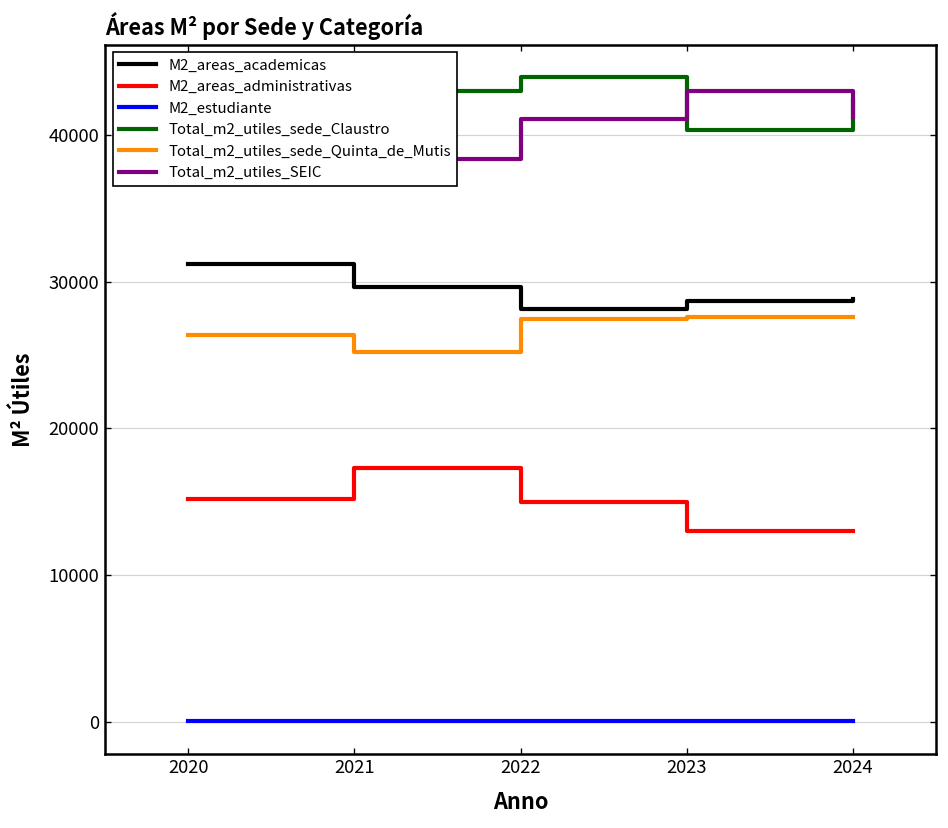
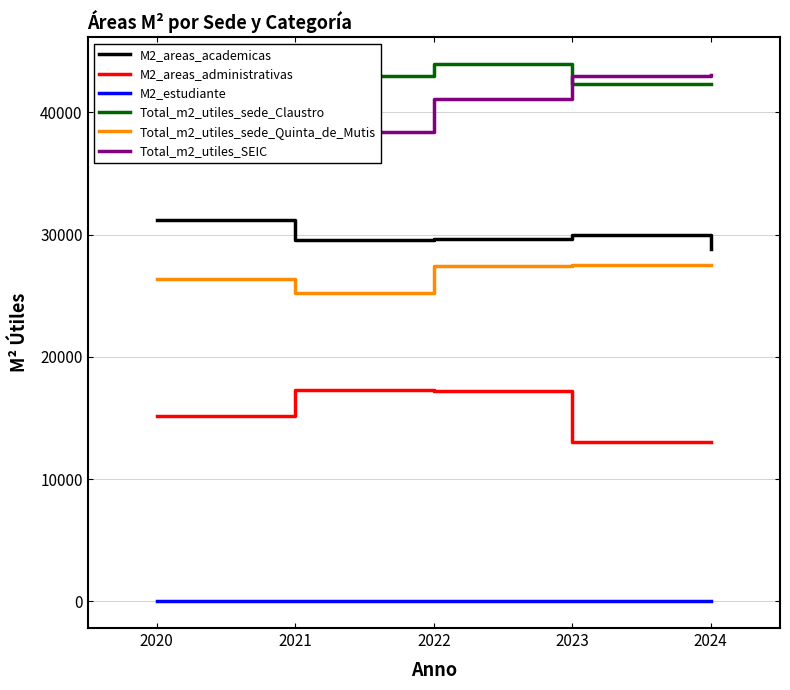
  {
    "M2_areas_academicas": {
      "2020": 31200,
      "2021": 29600,
-     "2022": 28100,
-     "2023": 28700,
+     "2022": 29600,
+     "2023": 30000,
      "2024": 28800
    },
    "M2_areas_administrativas": {
      "2020": 15200,
      "2021": 17300,
-     "2022": 15000,
+     "2022": 17200,
      "2023": 13000,
      "2024": 13000
    },
    "M2_estudiante": {
      "2020": 0,
      "2021": 0,
      "2022": 0,
      "2023": 0,
      "2024": 0
    },
    "Total_m2_utiles_sede_Claustro": {
      "2022": 43900,
-     "2023": 40400,
+     "2023": 42300,
      "2024": 42300
    },
    "Total_m2_utiles_sede_Quinta_de_Mutis": {
      "2020": 26400,
      "2021": 25200,
      "2022": 27400,
      "2023": 27600,
      "2024": 27600
    },
    "Total_m2_utiles_SEIC": {
      "2022": 41100,
      "2023": 43000,
-     "2024": 41200
+     "2024": 43100
    }
  }
